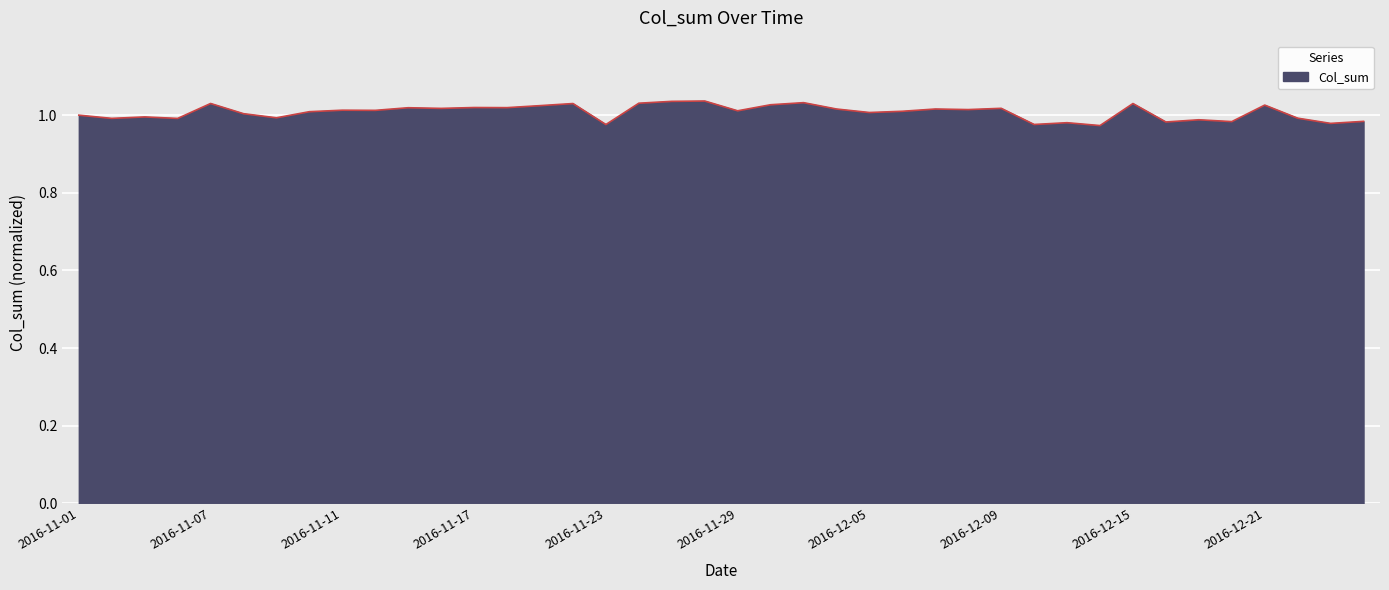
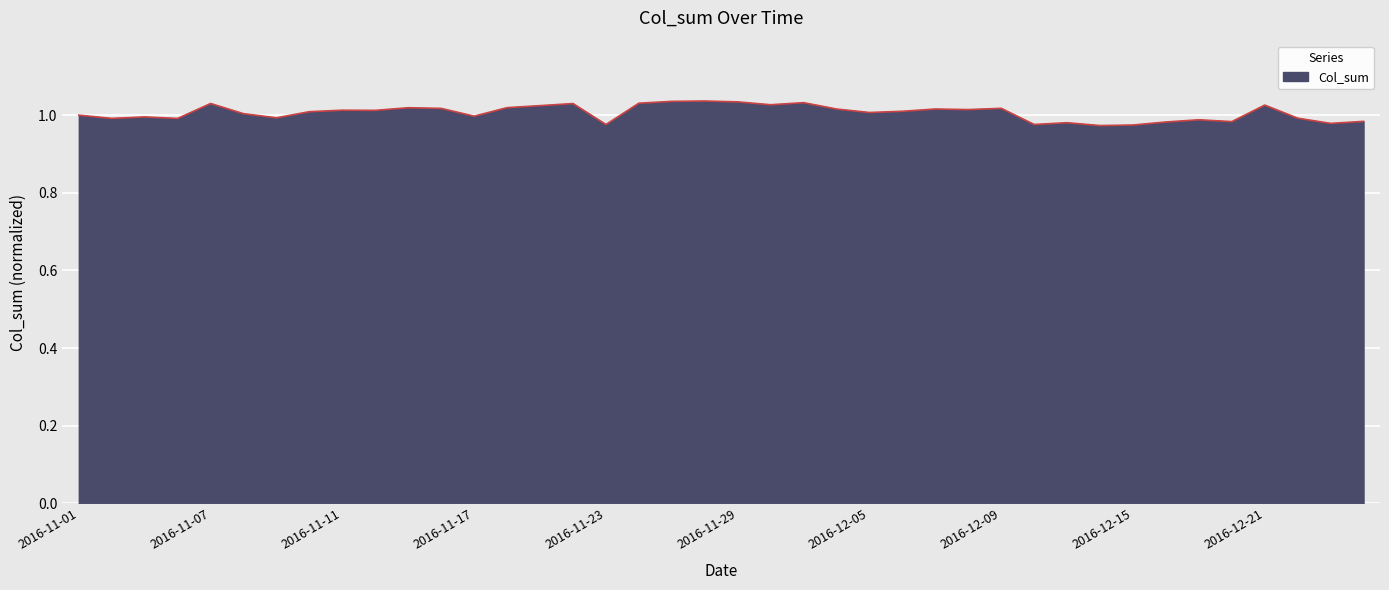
  {
    "2016-11-01": 1.00,
    "2016-11-07": 1.03,
    "2016-11-11": 1.01,
-   "2016-11-17": 1.02,
+   "2016-11-17": 1.00,
    "2016-11-23": 0.98,
-   "2016-11-29": 1.01,
+   "2016-11-29": 1.03,
    "2016-12-05": 1.01,
    "2016-12-09": 1.02,
-   "2016-12-15": 1.03,
+   "2016-12-15": 0.97,
    "2016-12-21": 1.03
  }
